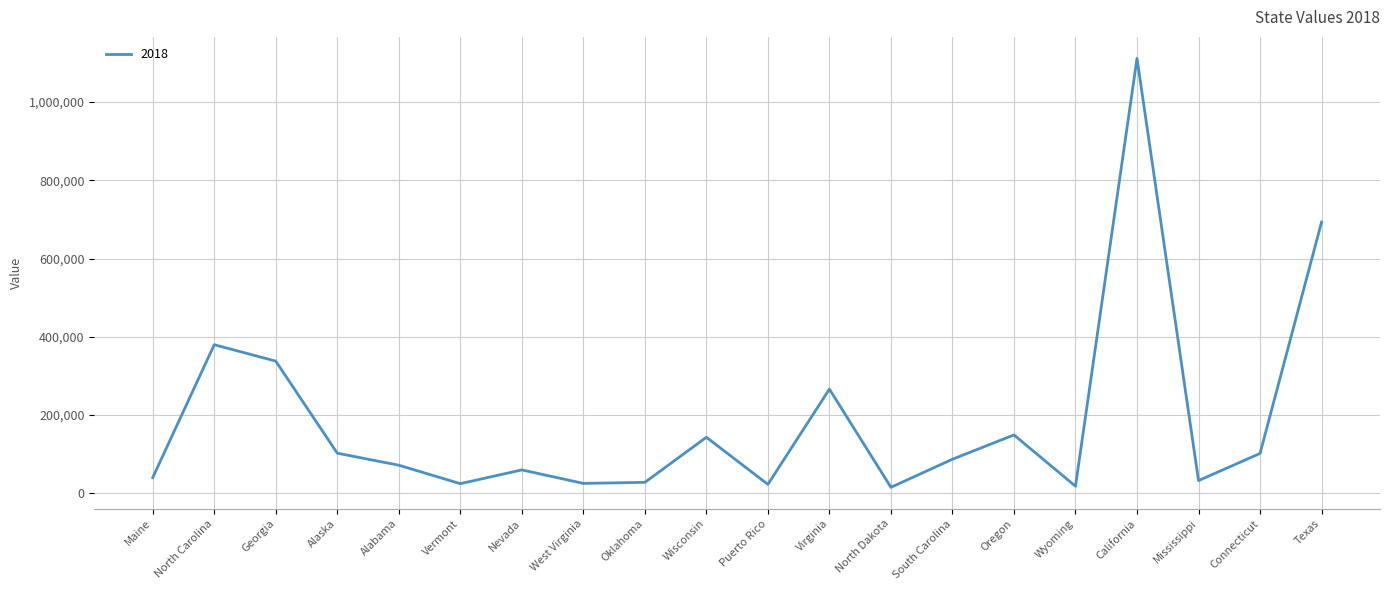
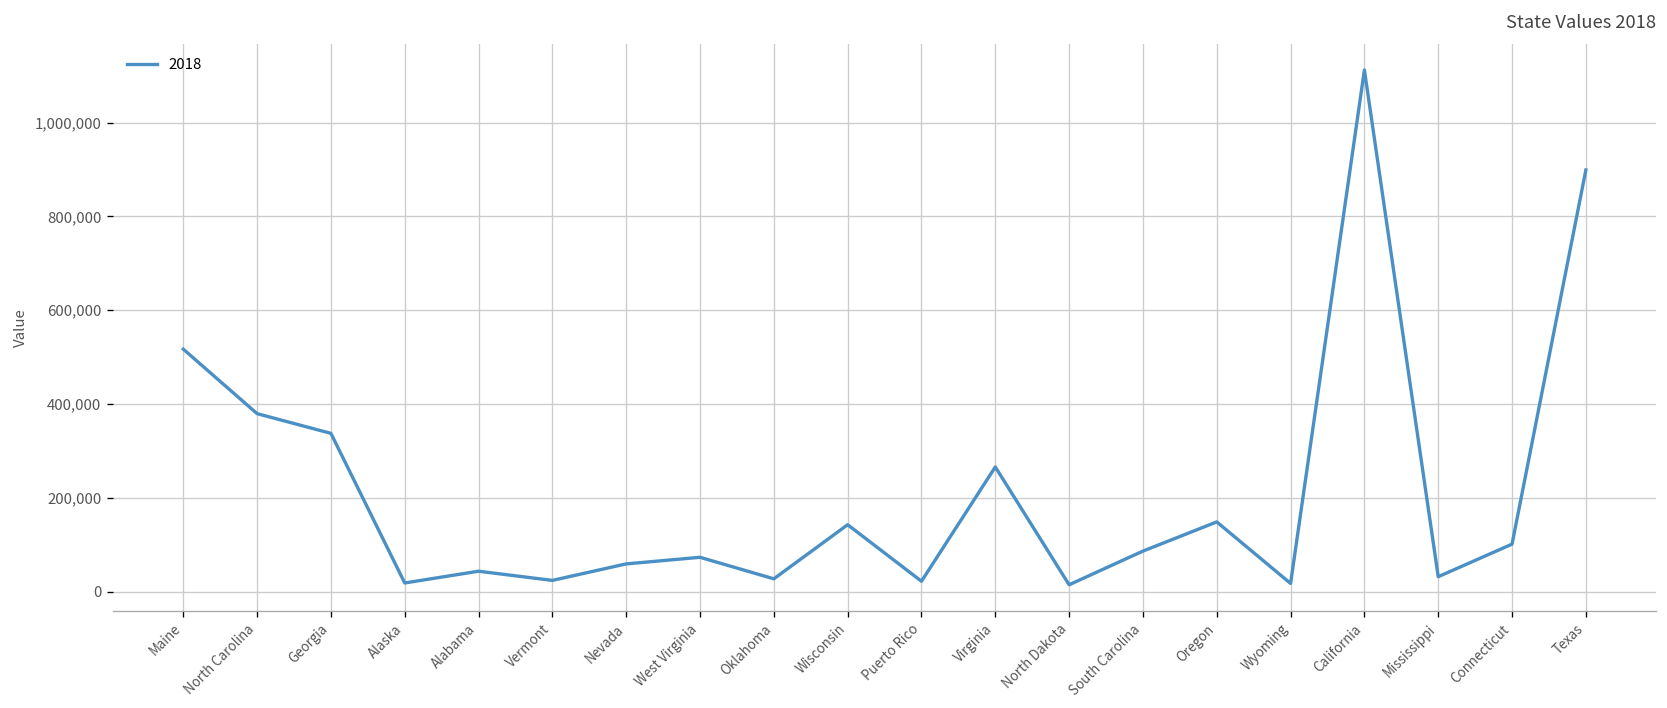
  {
-   "Maine": "40,000",
+   "Maine": "520,000",
    "North Carolina": "380,000",
    "Georgia": "340,000",
-   "Alaska": "100,000",
-   "Alabama": "70,000",
+   "Alaska": "20,000",
+   "Alabama": "40,000",
    "Vermont": "20,000",
    "Nevada": "60,000",
-   "West Virginia": "20,000",
+   "West Virginia": "70,000",
    "Oklahoma": "30,000",
    "Wisconsin": "140,000",
    "Puerto Rico": "20,000",
    "Virginia": "270,000",
    "North Dakota": "10,000",
    "South Carolina": "90,000",
    "Oregon": "150,000",
    "Wyoming": "20,000",
    "California": "1,110,000",
    "Mississippi": "30,000",
    "Connecticut": "100,000",
-   "Texas": "690,000"
+   "Texas": "900,000"
  }
